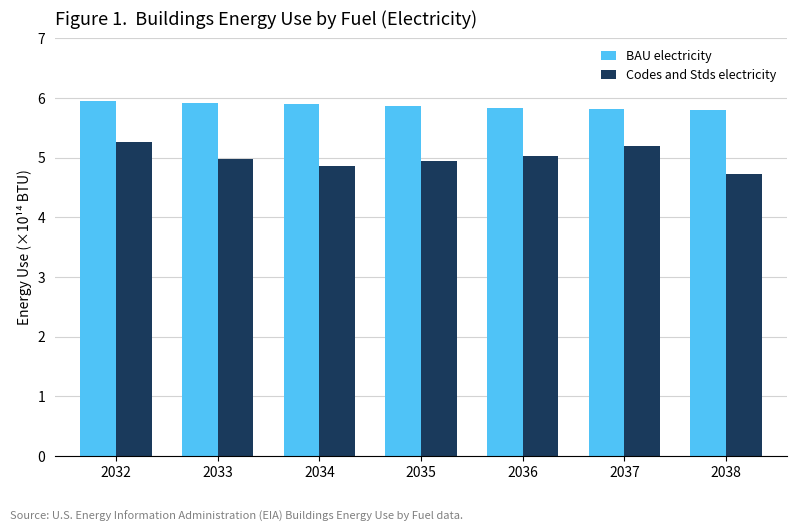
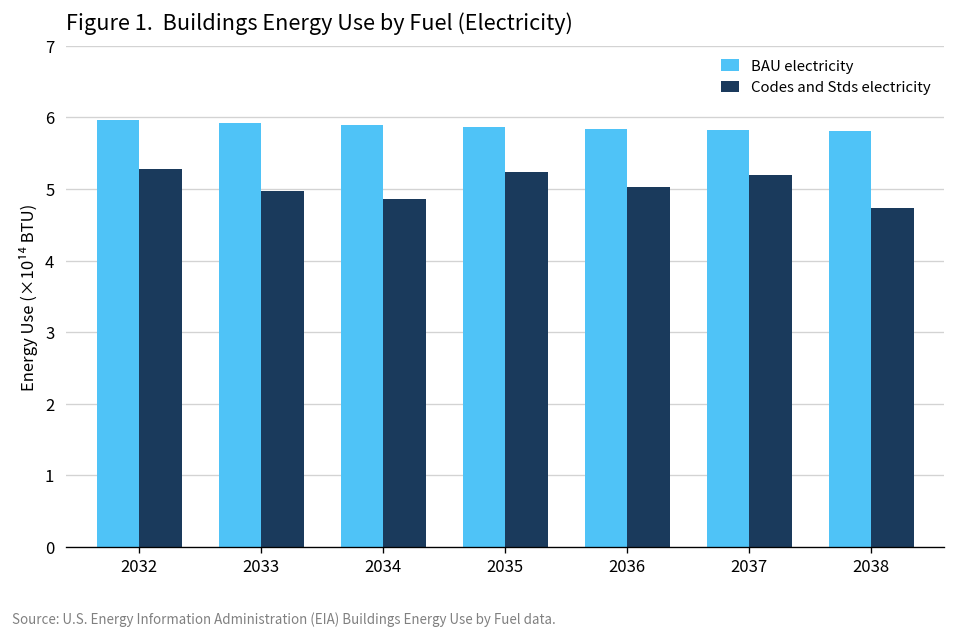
  {
    "BAU electricity": {
      "2032": 6.0,
      "2033": 5.9,
      "2034": 5.9,
      "2035": 5.9,
      "2036": 5.8,
      "2037": 5.8,
      "2038": 5.8
    },
    "Codes and Stds electricity": {
      "2032": 5.3,
      "2033": 5.0,
      "2034": 4.9,
-     "2035": 5.0,
+     "2035": 5.2,
      "2036": 5.0,
      "2037": 5.2,
      "2038": 4.7
    }
  }
